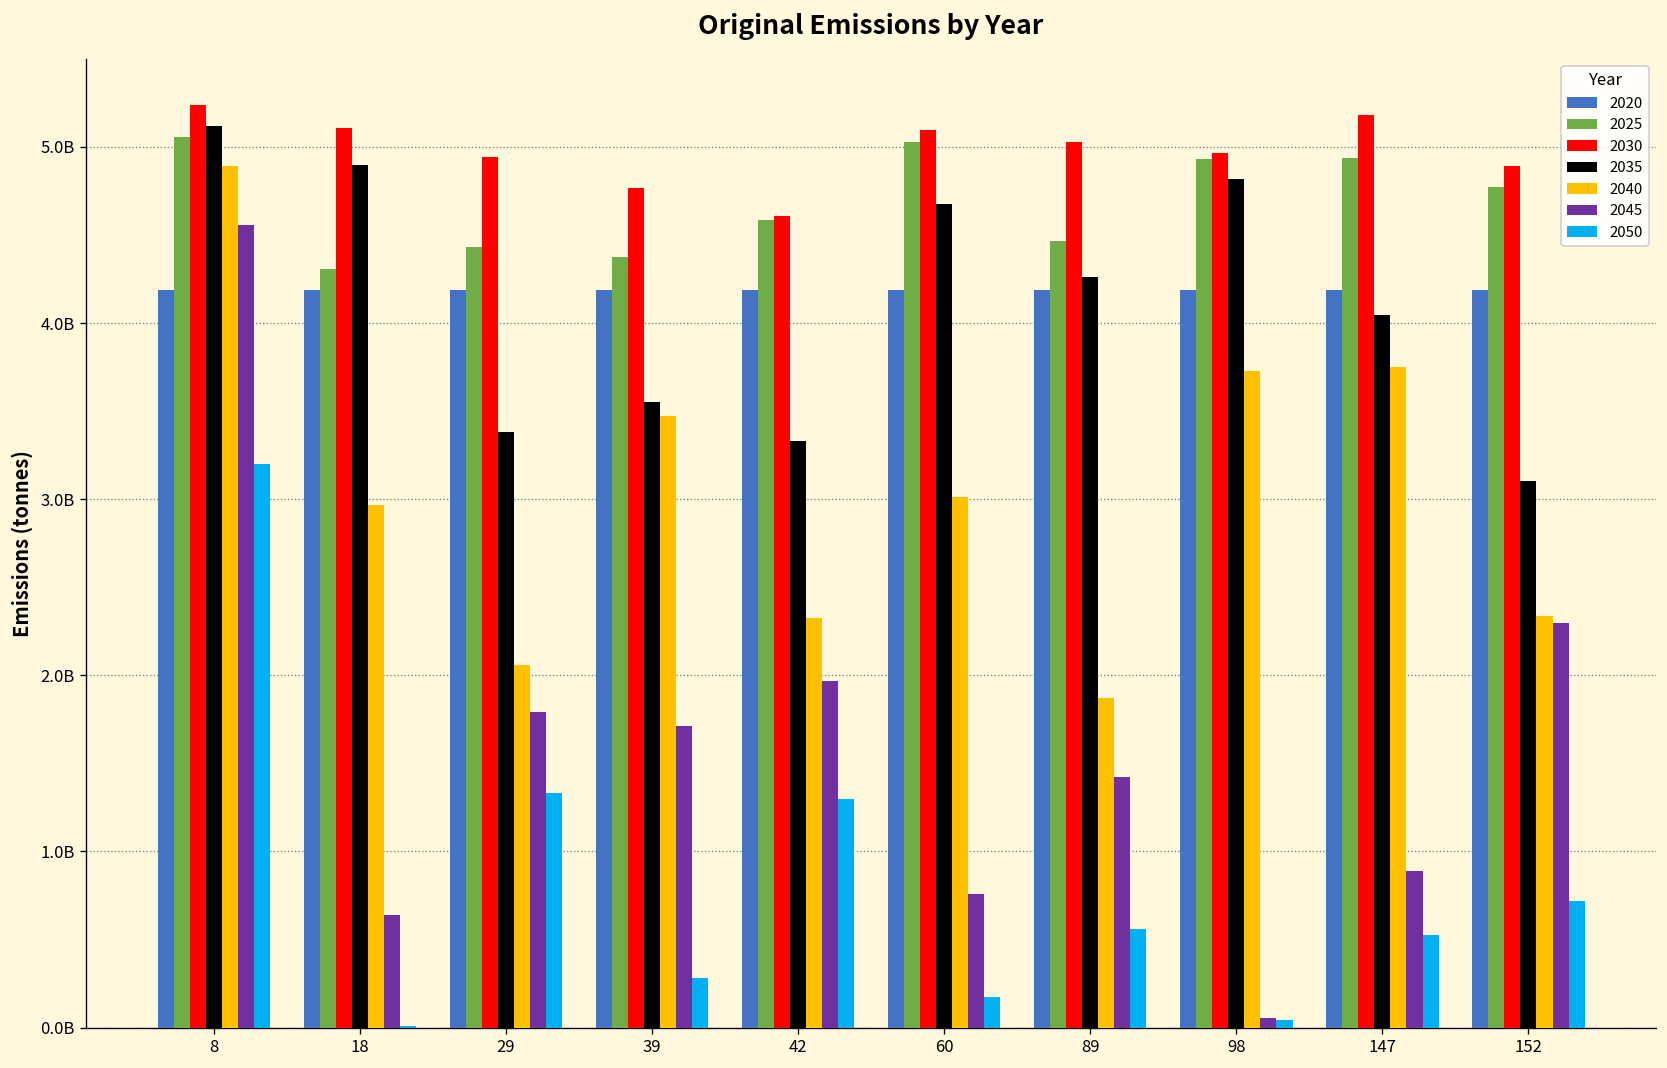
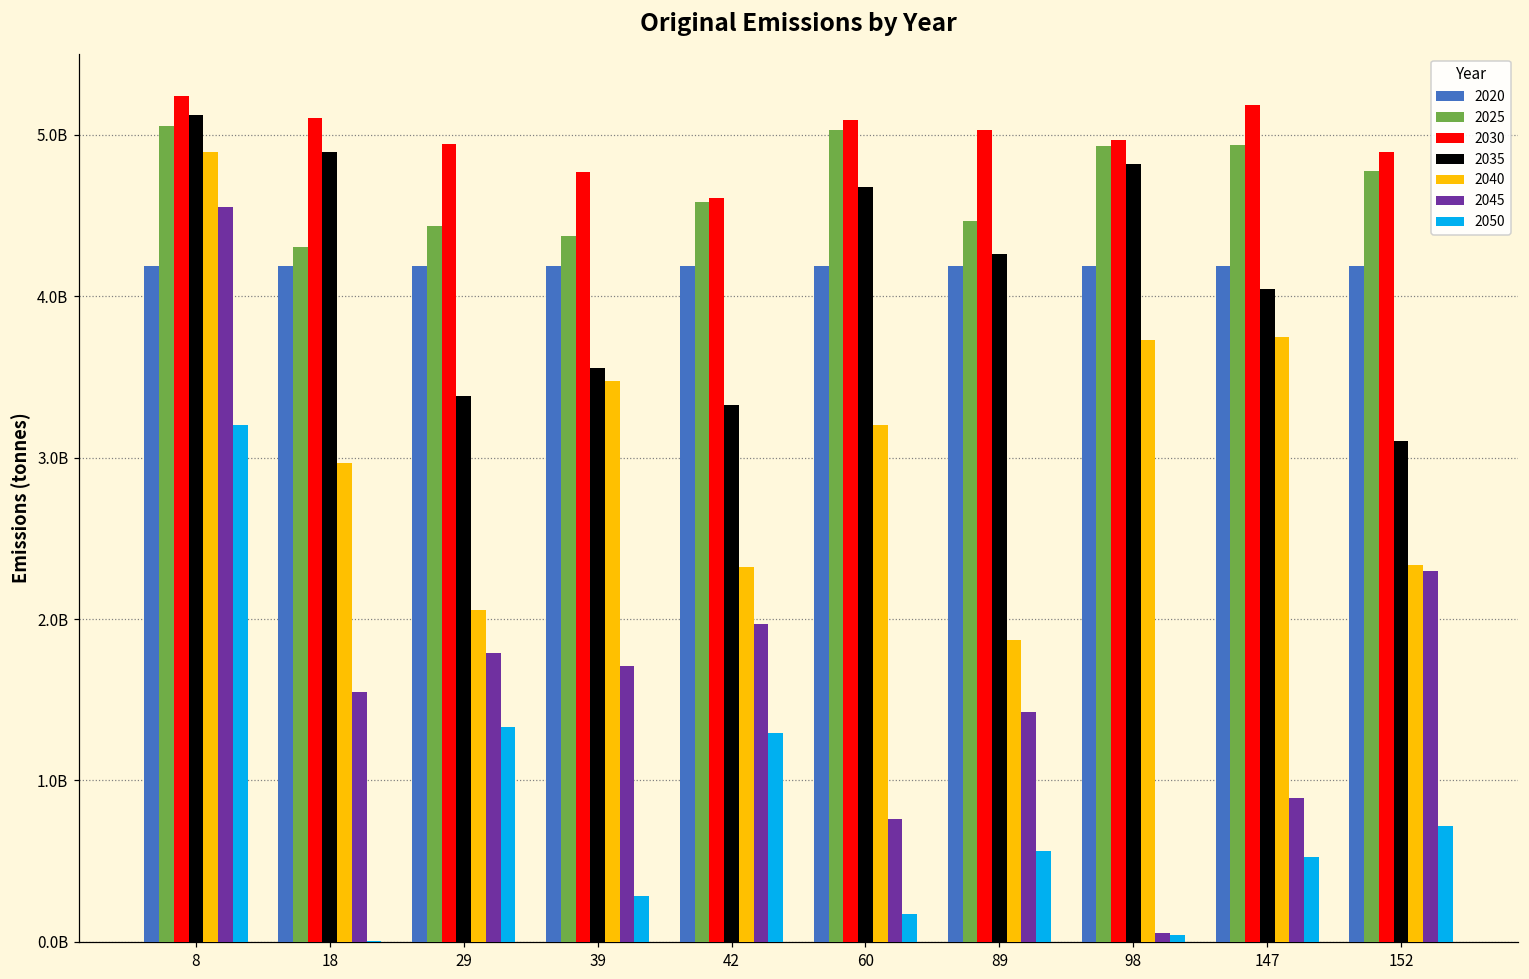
  {
    "2020": {
      "8": 4190000000,
      "18": 4190000000,
      "29": 4190000000,
      "39": 4190000000,
      "42": 4190000000,
      "60": 4190000000,
      "89": 4190000000,
      "98": 4190000000,
      "147": 4190000000,
      "152": 4190000000
    },
    "2025": {
      "8": 5050000000,
      "18": 4300000000,
      "29": 4430000000,
      "39": 4370000000,
      "42": 4590000000,
      "60": 5030000000,
      "89": 4460000000,
      "98": 4930000000,
      "147": 4940000000,
      "152": 4770000000
    },
    "2030": {
      "8": 5240000000,
      "18": 5110000000,
      "29": 4940000000,
      "39": 4770000000,
      "42": 4610000000,
      "60": 5090000000,
      "89": 5030000000,
      "98": 4970000000,
      "147": 5180000000,
      "152": 4890000000
    },
    "2035": {
      "8": 5120000000,
      "18": 4890000000,
      "29": 3380000000,
      "39": 3550000000,
      "42": 3330000000,
      "60": 4670000000,
      "89": 4260000000,
      "98": 4820000000,
      "147": 4050000000,
      "152": 3100000000
    },
    "2040": {
      "8": 4890000000,
      "18": 2970000000,
      "29": 2060000000,
      "39": 3470000000,
      "42": 2320000000,
-     "60": 3010000000,
+     "60": 3200000000,
      "89": 1870000000,
      "98": 3730000000,
      "147": 3750000000,
      "152": 2330000000
    },
    "2045": {
      "8": 4550000000,
-     "18": 640000000,
+     "18": 1550000000,
      "29": 1790000000,
      "39": 1710000000,
      "42": 1970000000,
      "60": 760000000,
      "89": 1420000000,
      "98": 50000000,
      "147": 890000000,
      "152": 2290000000
    },
    "2050": {
      "8": 3200000000,
      "29": 1330000000,
      "39": 280000000,
      "42": 1300000000,
      "60": 170000000,
      "89": 560000000,
      "98": 40000000,
      "147": 530000000,
      "152": 720000000
    }
  }
